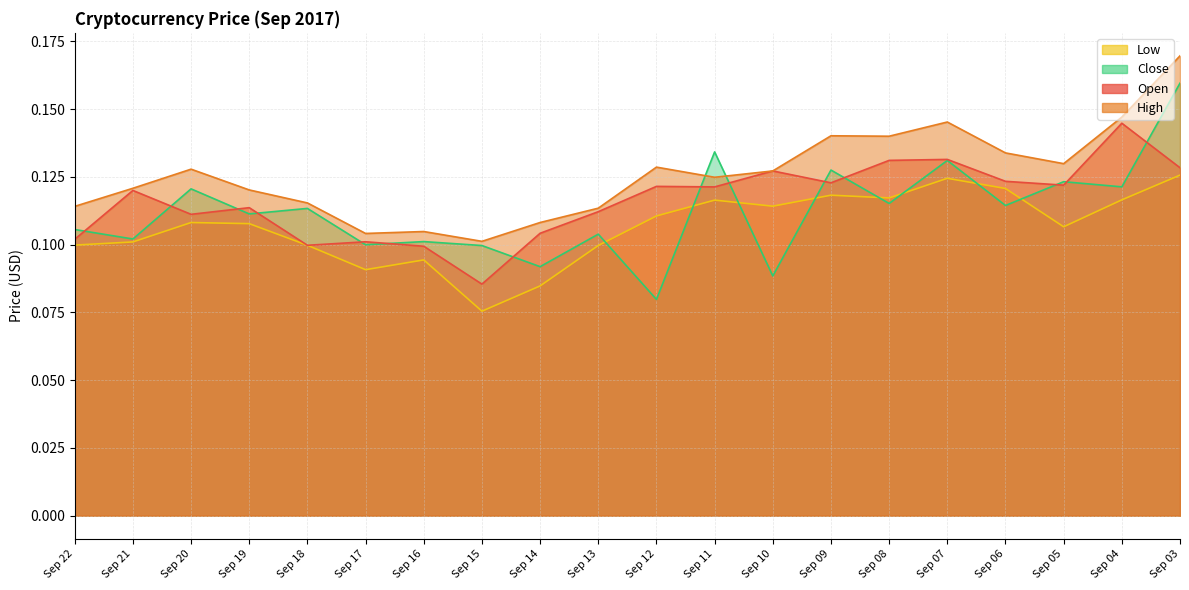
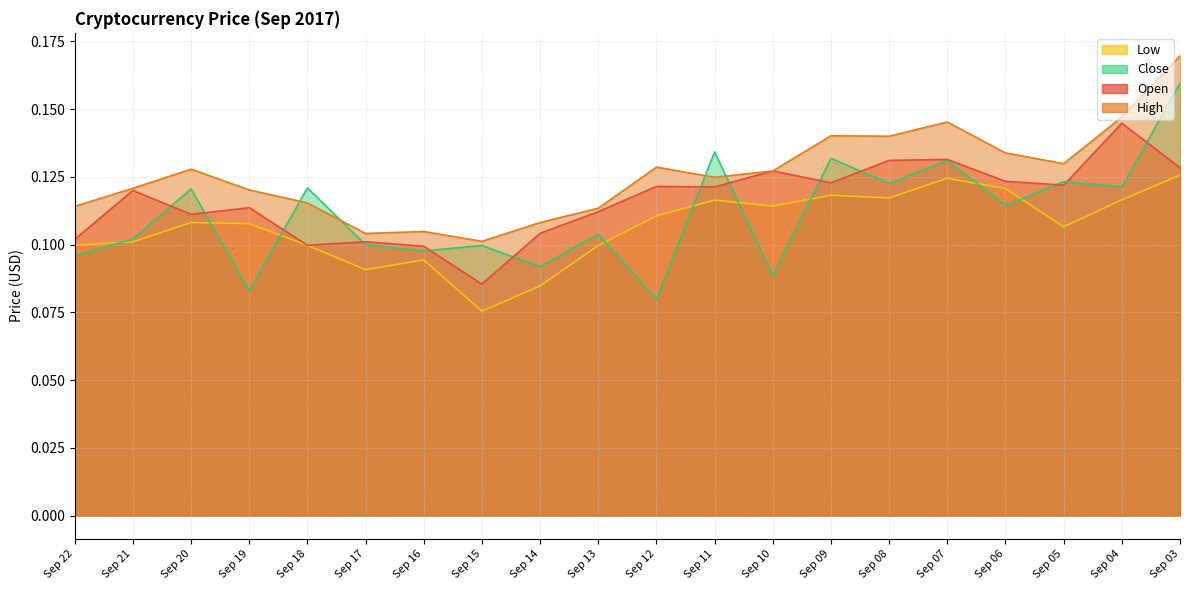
  {
    "Close": {
-     "Sep 22": 0.106,
+     "Sep 22": 0.096,
      "Sep 21": 0.102,
      "Sep 20": 0.121,
-     "Sep 19": 0.111,
-     "Sep 18": 0.113,
+     "Sep 19": 0.083,
+     "Sep 18": 0.121,
      "Sep 17": 0.100,
-     "Sep 16": 0.101,
+     "Sep 16": 0.098,
      "Sep 15": 0.100,
      "Sep 14": 0.092,
      "Sep 13": 0.104,
      "Sep 12": 0.080,
      "Sep 11": 0.134,
      "Sep 10": 0.088,
-     "Sep 09": 0.128,
-     "Sep 08": 0.115,
+     "Sep 09": 0.132,
+     "Sep 08": 0.123,
      "Sep 06": 0.114,
      "Sep 05": 0.123,
      "Sep 04": 0.121,
      "Sep 03": 0.160
    }
  }
